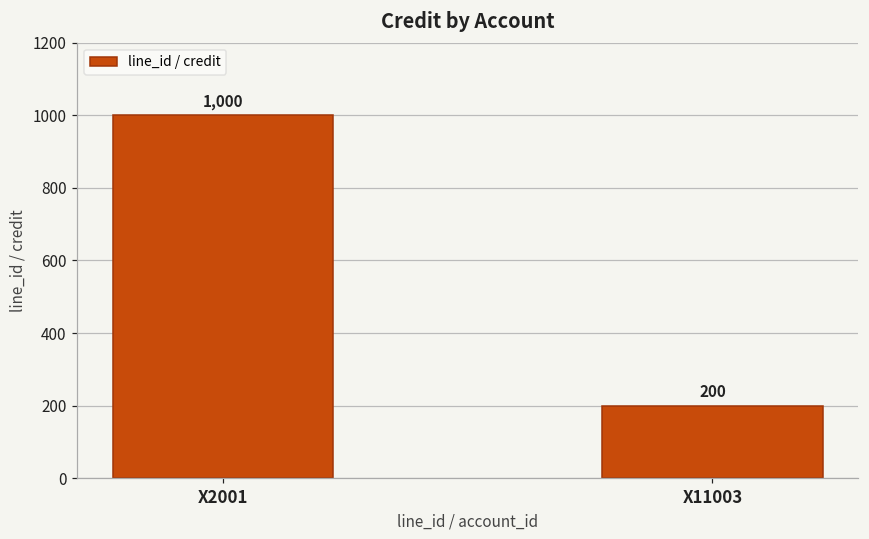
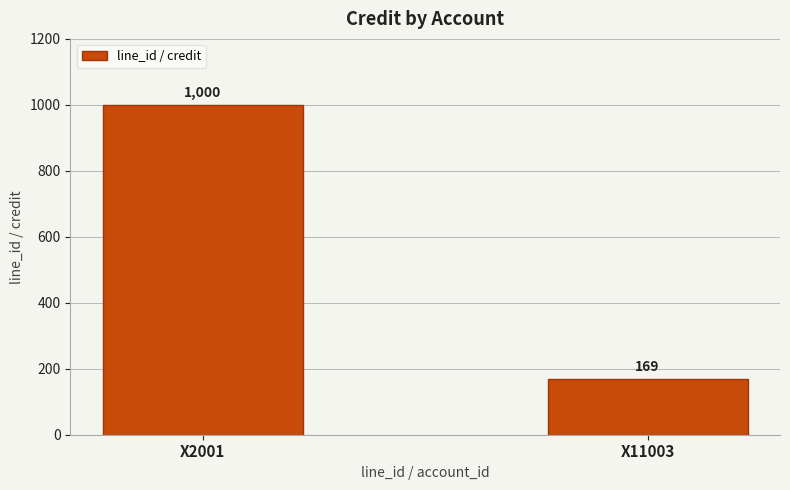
  {
    "X2001": "1,000",
-   "X11003": "200"
+   "X11003": "169"
  }
